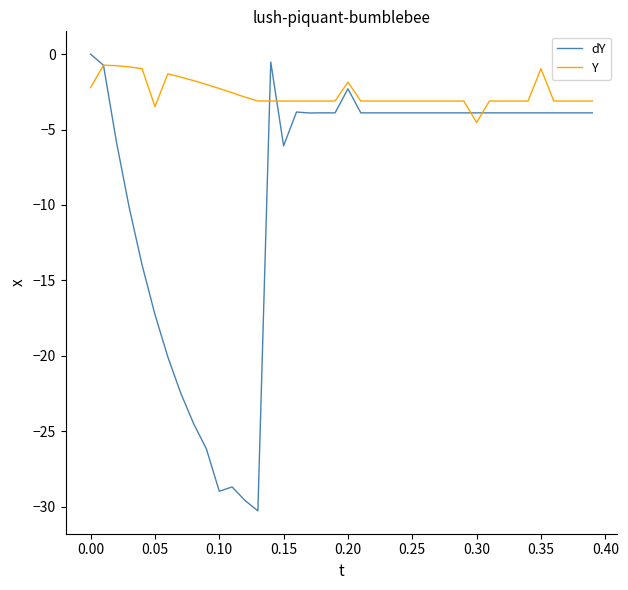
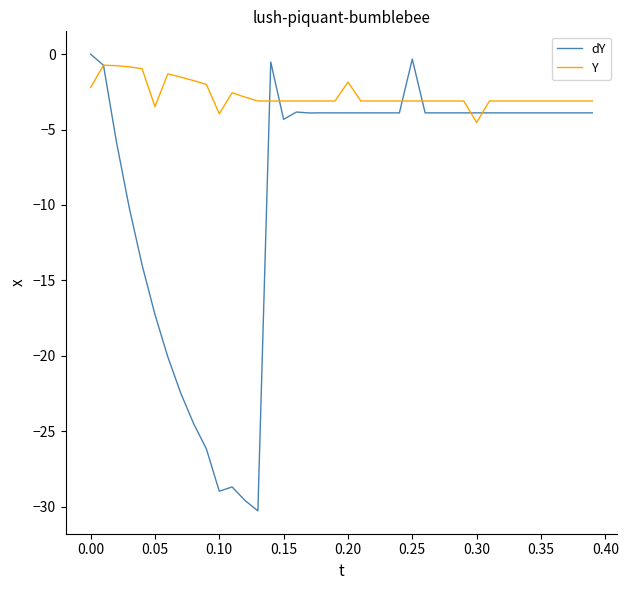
  {
    "dY": {
      "0.00": 0.0,
      "0.05": -17.3,
      "0.10": -29.0,
-     "0.15": -6.1,
-     "0.20": -2.3,
-     "0.25": -3.9,
+     "0.15": -4.3,
+     "0.20": -3.9,
+     "0.25": -0.3,
      "0.30": -3.9,
      "0.35": -3.9
    },
    "Y": {
      "0.00": -2.2,
      "0.05": -3.5,
-     "0.10": -2.3,
+     "0.10": -4.0,
      "0.15": -3.1,
      "0.20": -1.9,
      "0.25": -3.1,
      "0.30": -4.5,
-     "0.35": -1.0
+     "0.35": -3.1
    }
  }
